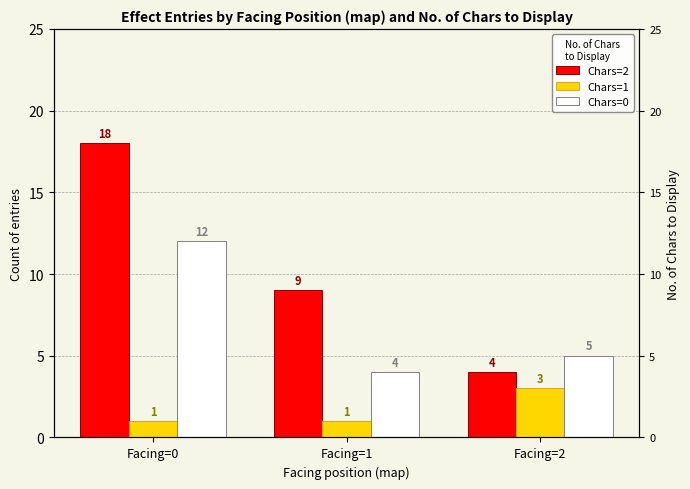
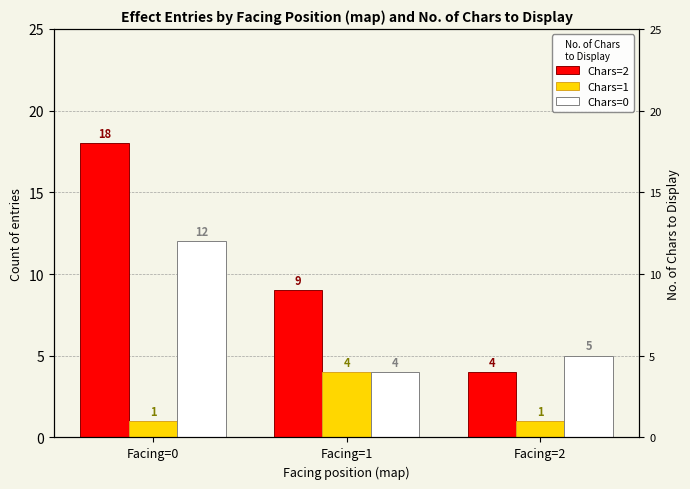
  {
    "Chars=2": {
      "Facing=0": 18,
      "Facing=1": 9,
      "Facing=2": 4
    },
    "Chars=1": {
      "Facing=0": 1,
-     "Facing=1": 1,
-     "Facing=2": 3
+     "Facing=1": 4,
+     "Facing=2": 1
    },
    "Chars=0": {
      "Facing=0": 12,
      "Facing=1": 4,
      "Facing=2": 5
    }
  }
